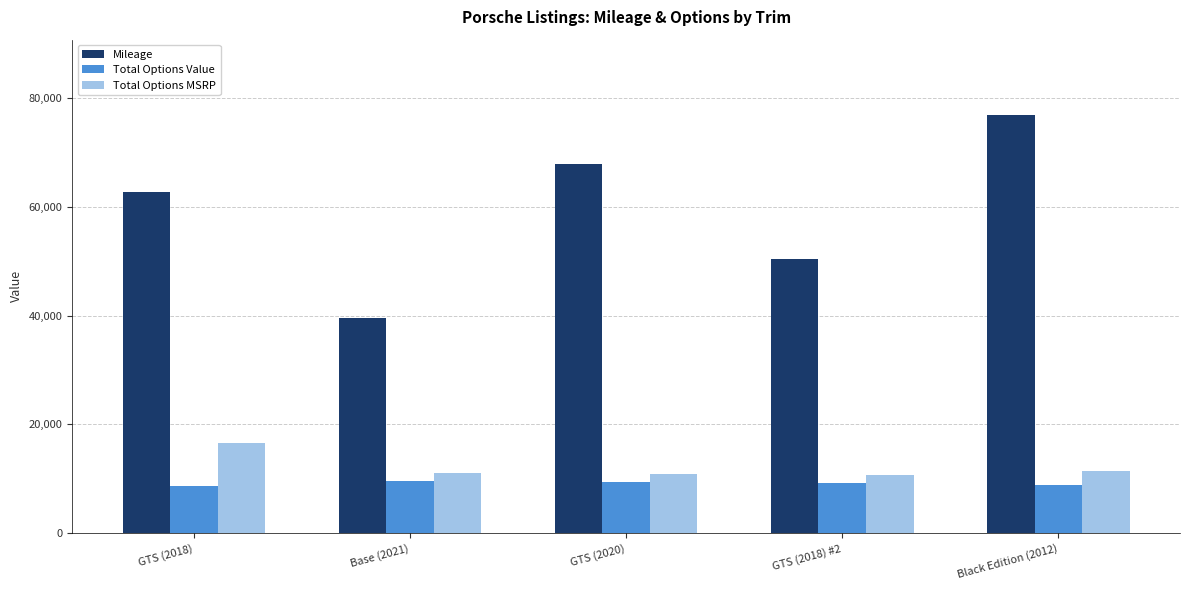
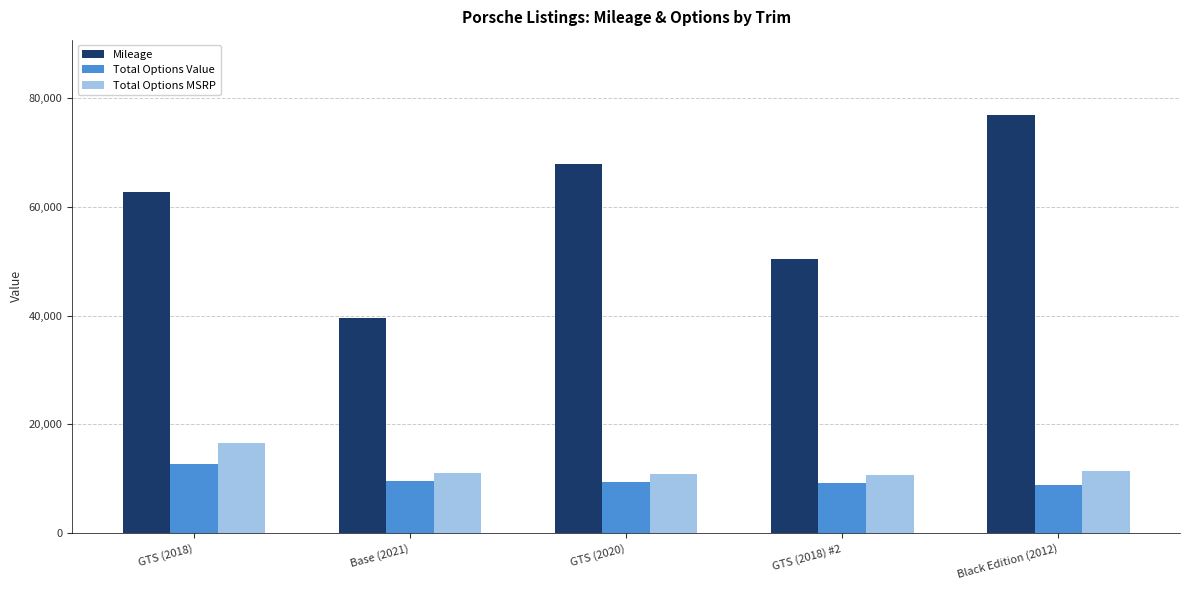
  {
    "Mileage": {
      "GTS (2018)": "63,000",
      "Base (2021)": "40,000",
      "GTS (2020)": "68,000",
      "GTS (2018) #2": "50,000",
      "Black Edition (2012)": "77,000"
    },
    "Total Options Value": {
-     "GTS (2018)": "9,000",
+     "GTS (2018)": "13,000",
      "Base (2021)": "10,000",
      "GTS (2020)": "9,000",
      "GTS (2018) #2": "9,000",
      "Black Edition (2012)": "9,000"
    },
    "Total Options MSRP": {
      "GTS (2018)": "17,000",
      "Base (2021)": "11,000",
      "GTS (2020)": "11,000",
      "GTS (2018) #2": "11,000",
      "Black Edition (2012)": "11,000"
    }
  }
